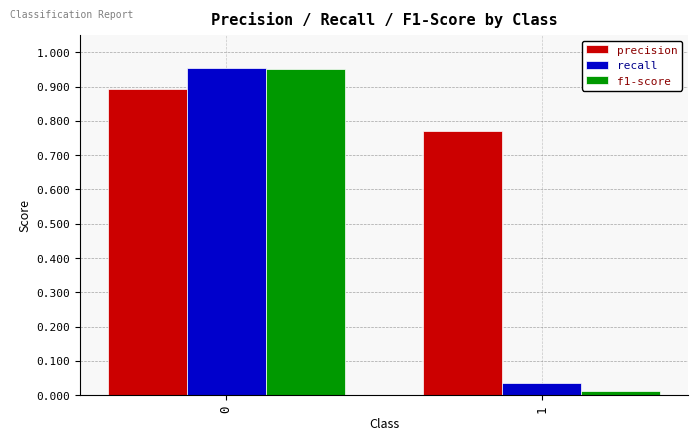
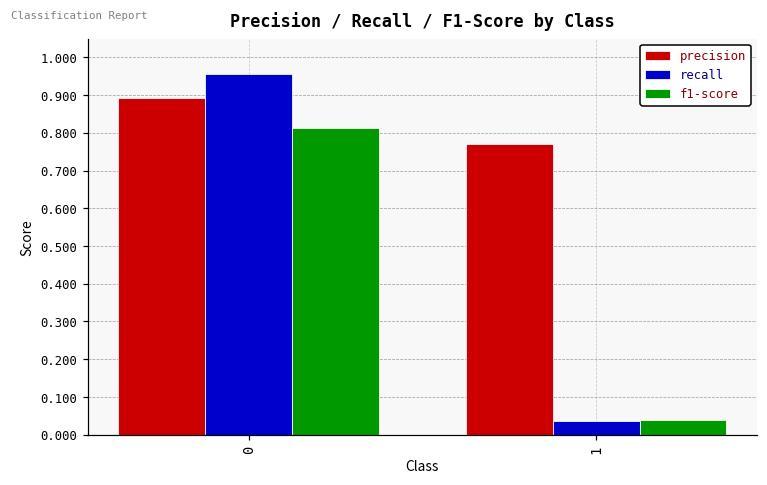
  {
    "precision": {
      "0": 0.89,
      "1": 0.77
    },
    "recall": {
      "0": 0.96,
      "1": 0.04
    },
    "f1-score": {
-     "0": 0.95,
-     "1": 0.01
+     "0": 0.81,
+     "1": 0.04
    }
  }
